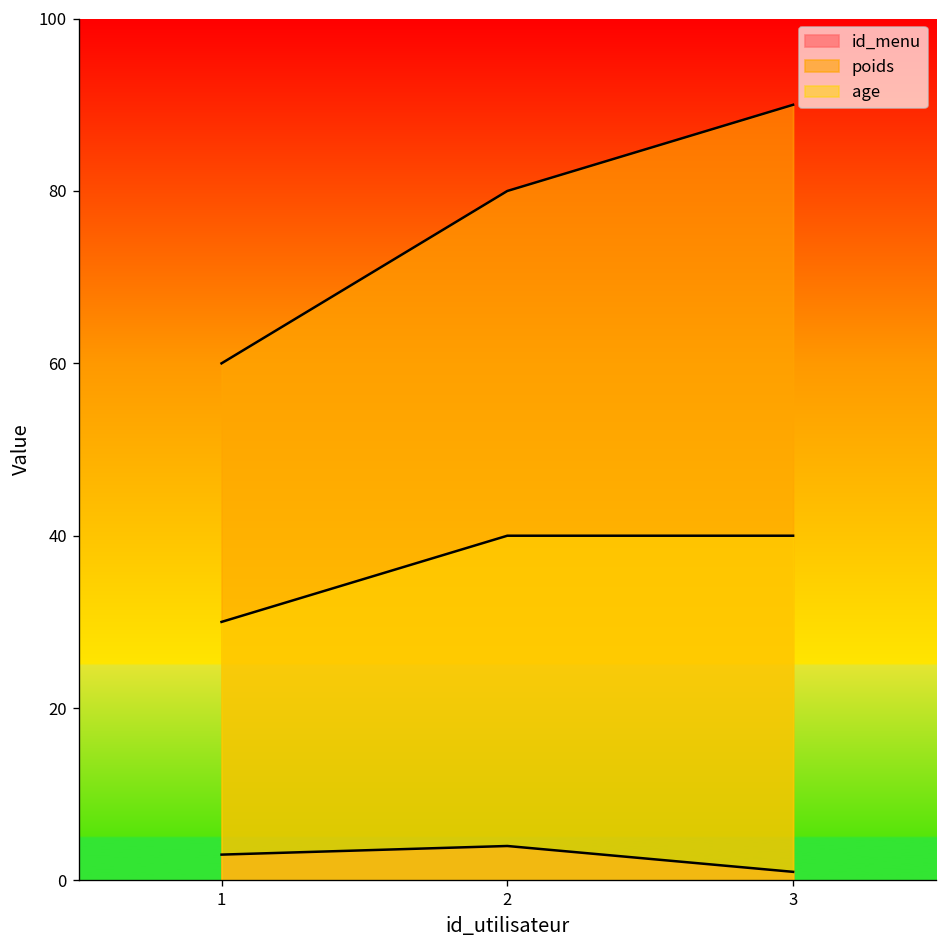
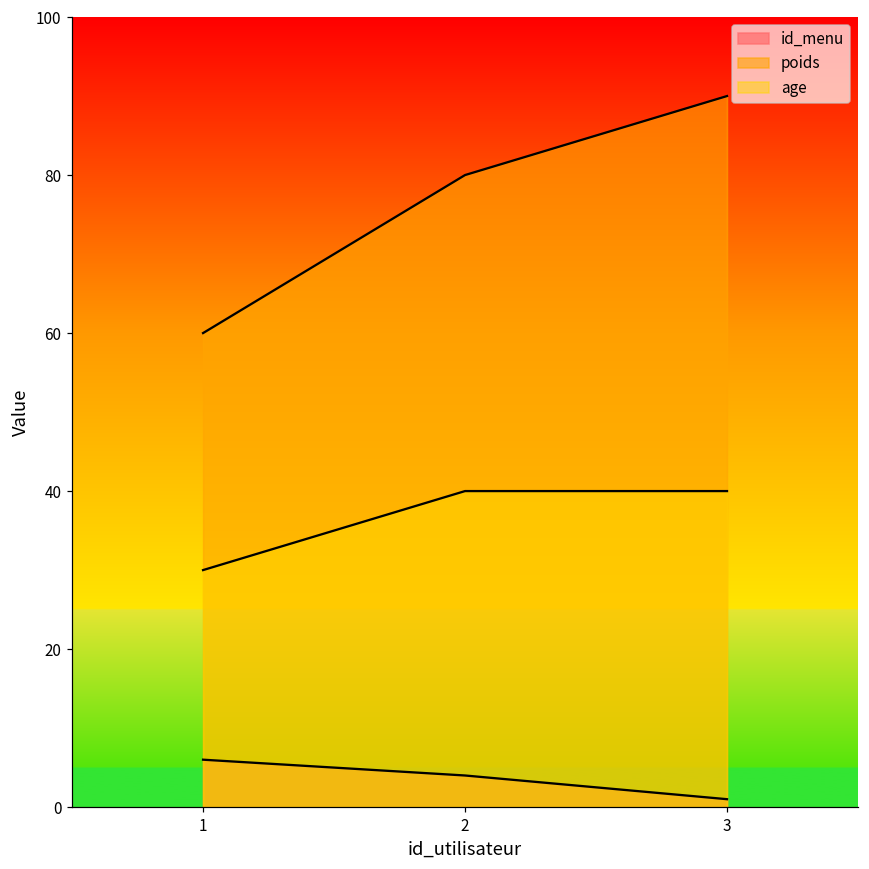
  {
    "id_menu": {
-     "1": 3,
+     "1": 6,
      "2": 4,
      "3": 1
    }
  }
